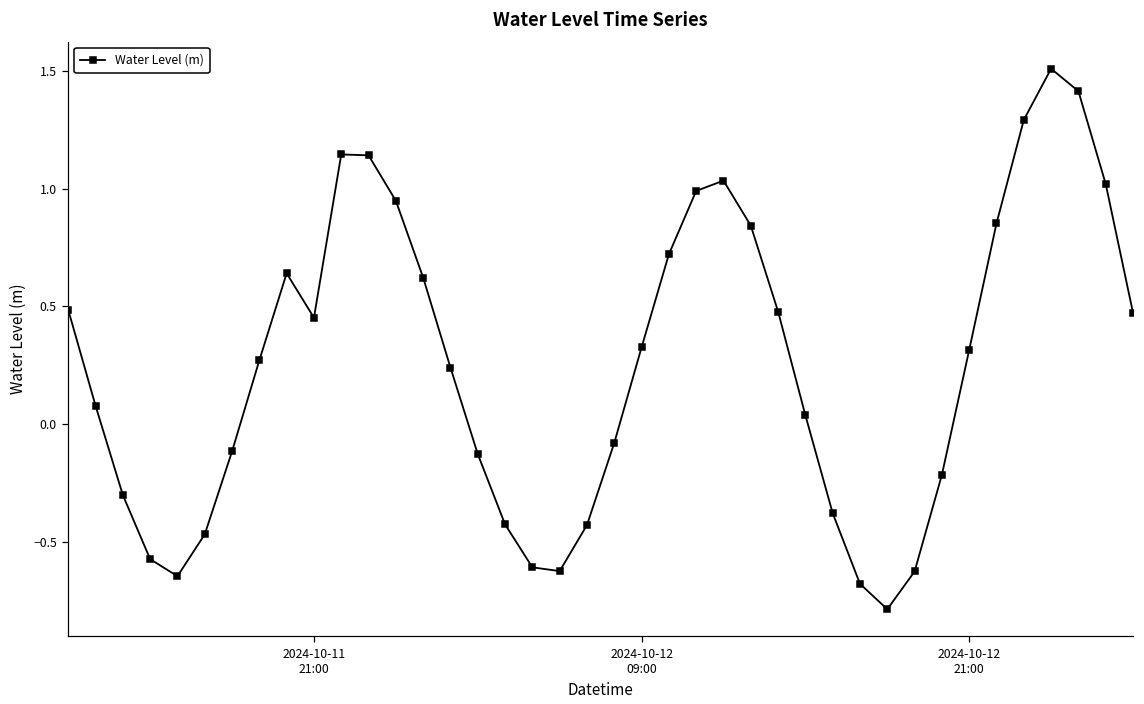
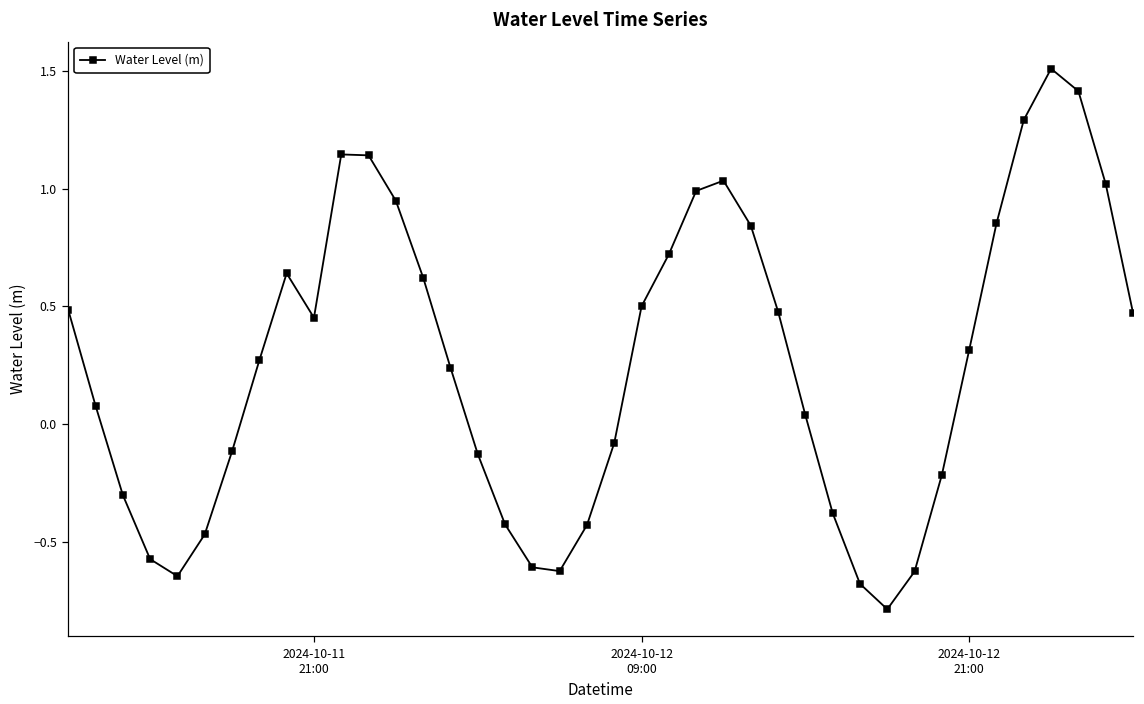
  {
    "2024-10-11 21:00": 0.45,
-   "2024-10-12 09:00": 0.33,
+   "2024-10-12 09:00": 0.50,
    "2024-10-12 21:00": 0.32
  }
